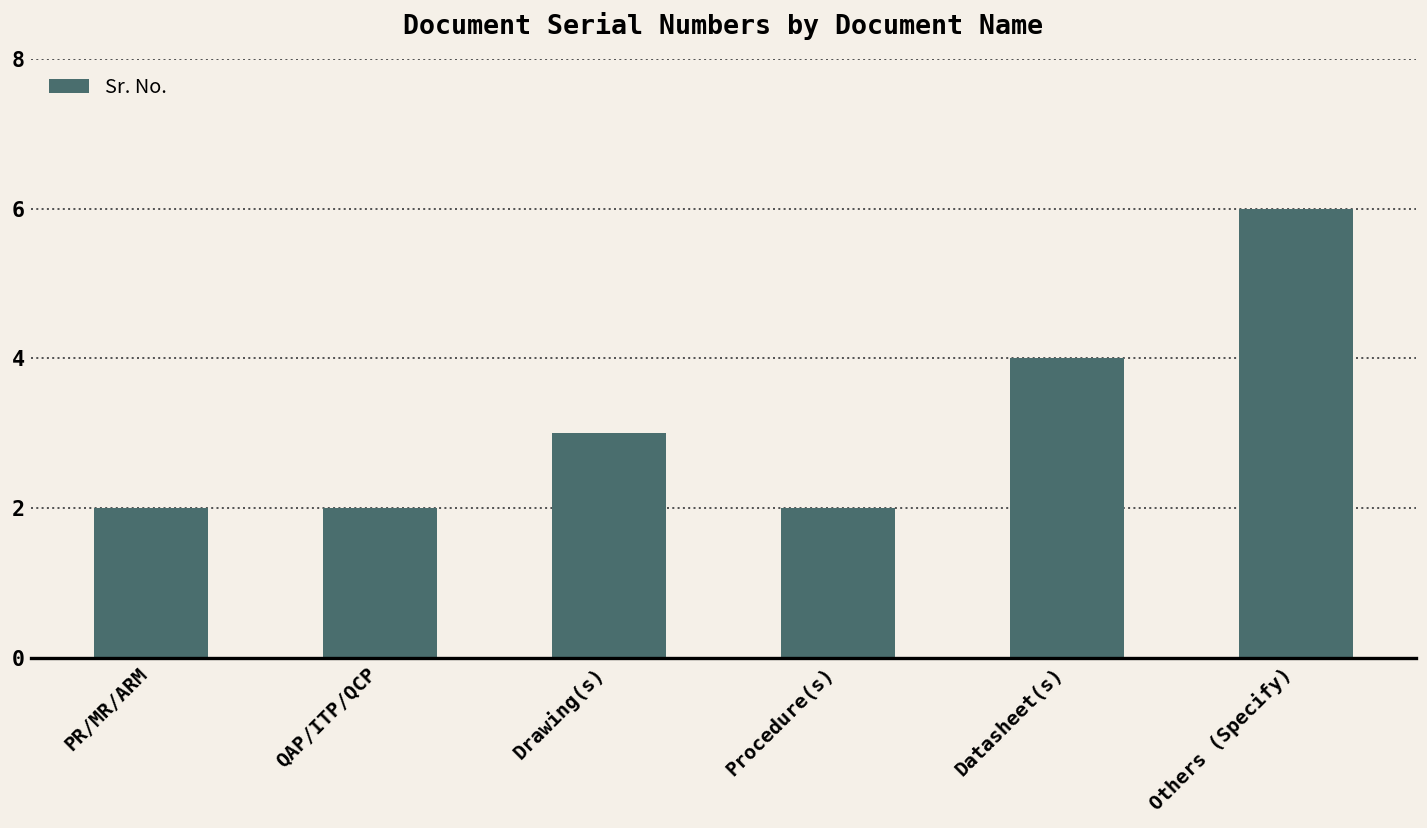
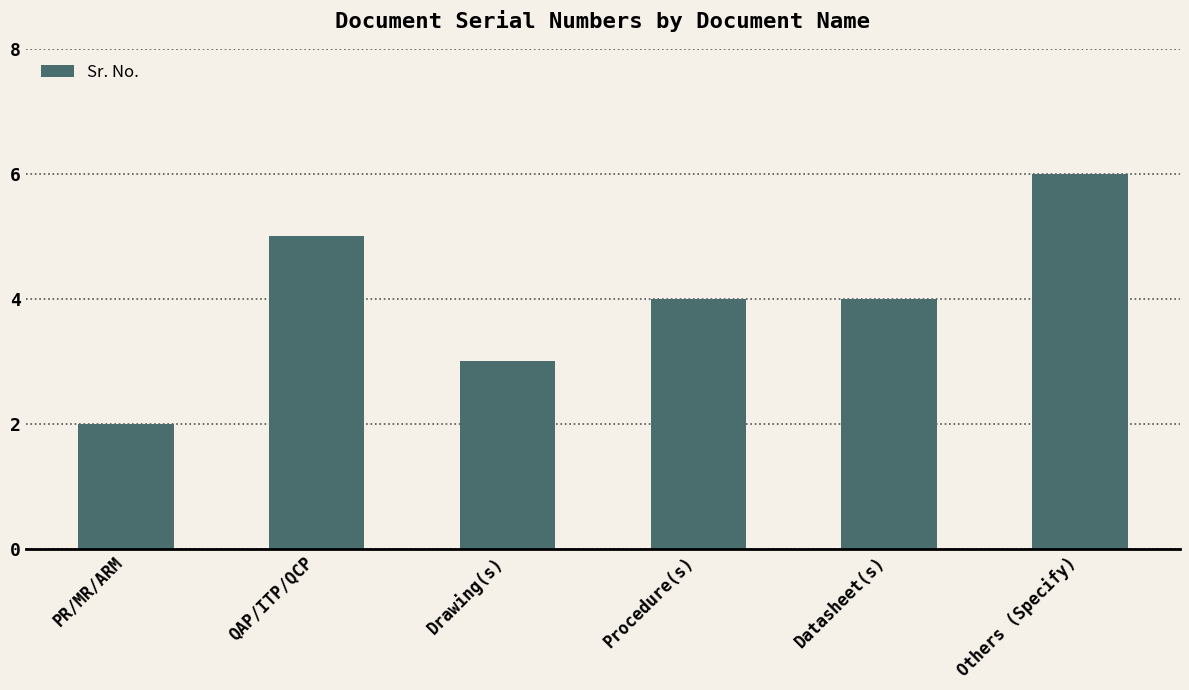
  {
    "PR/MR/ARM": 2,
-   "QAP/ITP/QCP": 2,
+   "QAP/ITP/QCP": 5,
    "Drawing(s)": 3,
-   "Procedure(s)": 2,
+   "Procedure(s)": 4,
    "Datasheet(s)": 4,
    "Others (Specify)": 6
  }
